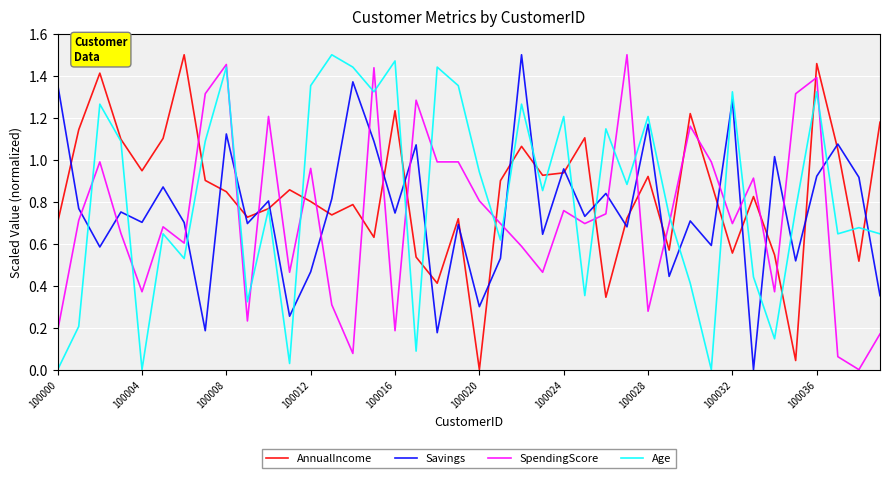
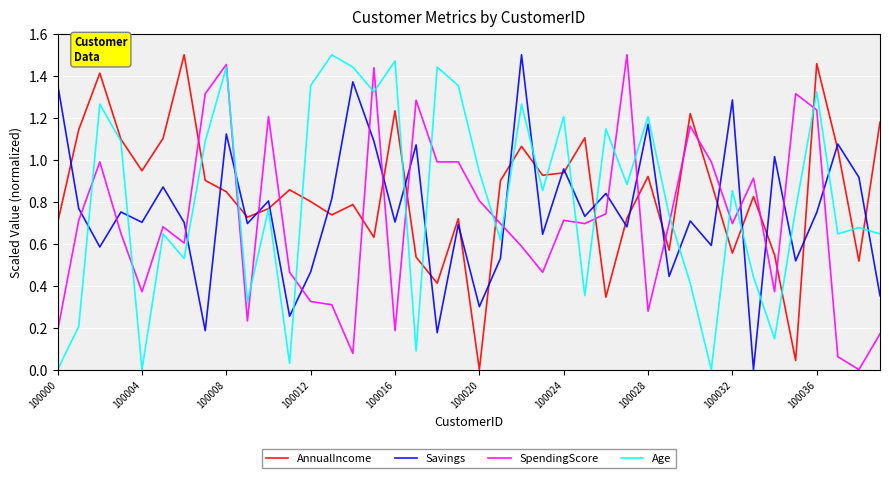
  {
    "AnnualIncome": {
      "100000": 0.70,
      "100004": 0.95,
      "100008": 0.85,
      "100012": 0.80,
      "100016": 1.23,
      "100020": 0.00,
      "100024": 0.94,
      "100028": 0.92,
      "100032": 0.56,
      "100036": 1.46
    },
    "Savings": {
      "100000": 1.36,
      "100004": 0.70,
      "100008": 1.12,
      "100012": 0.47,
-     "100016": 0.75,
+     "100016": 0.70,
      "100020": 0.30,
      "100024": 0.96,
      "100028": 1.17,
      "100032": 1.28,
-     "100036": 0.92
+     "100036": 0.75
    },
    "SpendingScore": {
      "100000": 0.19,
      "100004": 0.37,
      "100008": 1.45,
-     "100012": 0.96,
+     "100012": 0.32,
      "100016": 0.19,
      "100020": 0.80,
-     "100024": 0.76,
+     "100024": 0.71,
      "100028": 0.28,
      "100032": 0.70,
-     "100036": 1.39
+     "100036": 1.24
    },
    "Age": {
      "100000": 0.00,
      "100004": 0.00,
      "100008": 1.44,
      "100012": 1.35,
      "100016": 1.47,
      "100020": 0.94,
      "100024": 1.21,
      "100028": 1.21,
-     "100032": 1.32,
+     "100032": 0.85,
      "100036": 1.32
    }
  }
